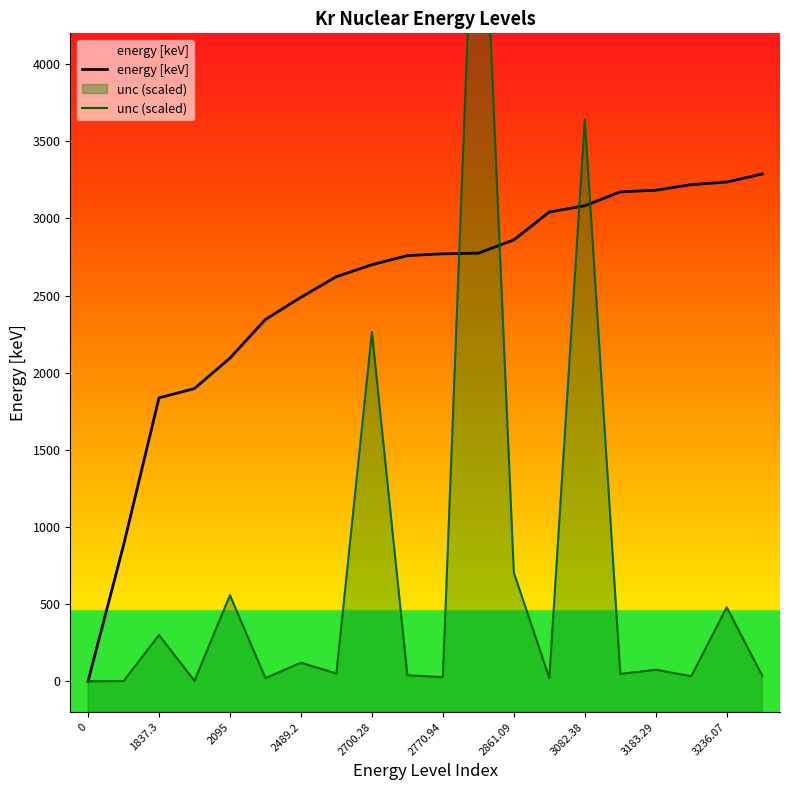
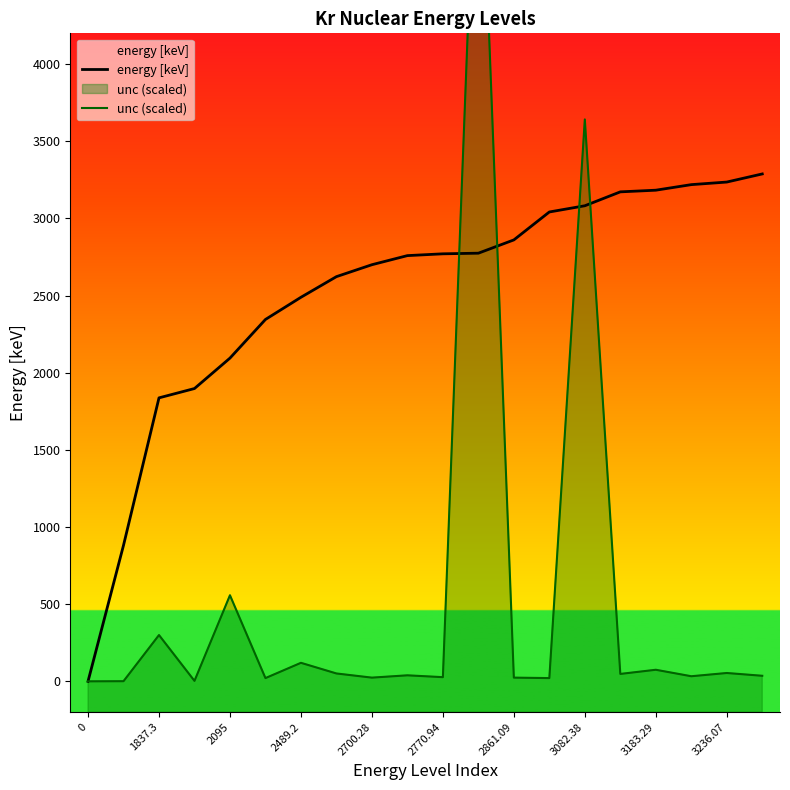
  {
    "unc (scaled)": {
      "1837.3": 300,
      "2095": 560,
      "2489.2": 120,
-     "2700.28": 2270,
+     "2700.28": 20,
      "2770.94": 30,
-     "2861.09": 710,
+     "2861.09": 20,
      "3082.38": 3640,
      "3183.29": 80,
-     "3236.07": 480
+     "3236.07": 50
    }
  }
